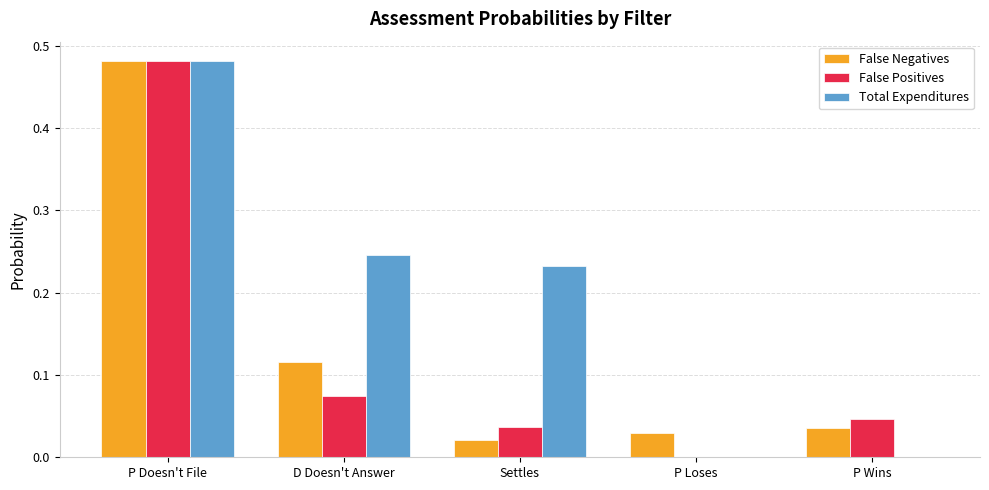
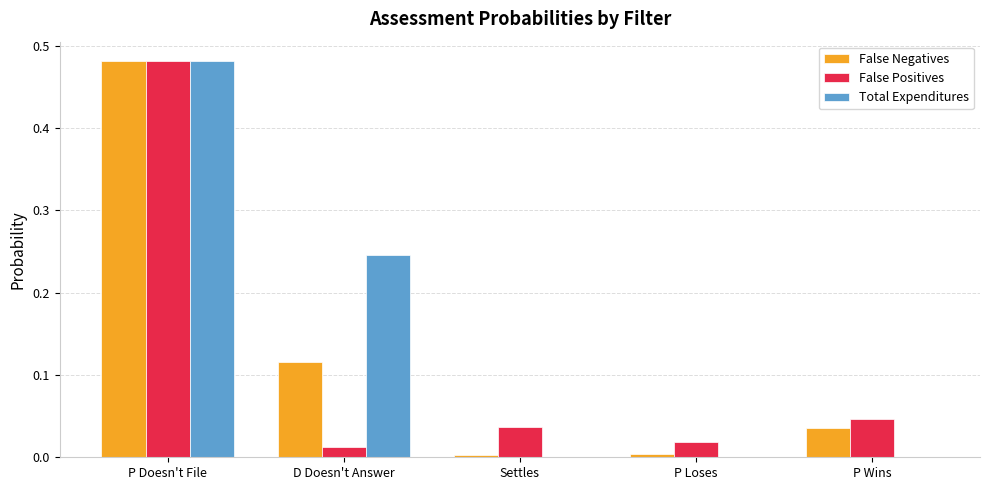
  {
    "False Negatives": {
      "P Doesn't File": 0.48,
      "D Doesn't Answer": 0.12,
-     "Settles": 0.02,
-     "P Loses": 0.03,
+     "Settles": 0.00,
+     "P Loses": 0.00,
      "P Wins": 0.04
    },
    "False Positives": {
      "P Doesn't File": 0.48,
-     "D Doesn't Answer": 0.07,
+     "D Doesn't Answer": 0.01,
      "Settles": 0.04,
-     "P Loses": 0.00,
+     "P Loses": 0.02,
      "P Wins": 0.05
    },
    "Total Expenditures": {
      "P Doesn't File": 0.48,
      "D Doesn't Answer": 0.25,
-     "Settles": 0.23,
+     "Settles": 0.00,
      "P Loses": 0.00,
      "P Wins": 0.00
    }
  }
